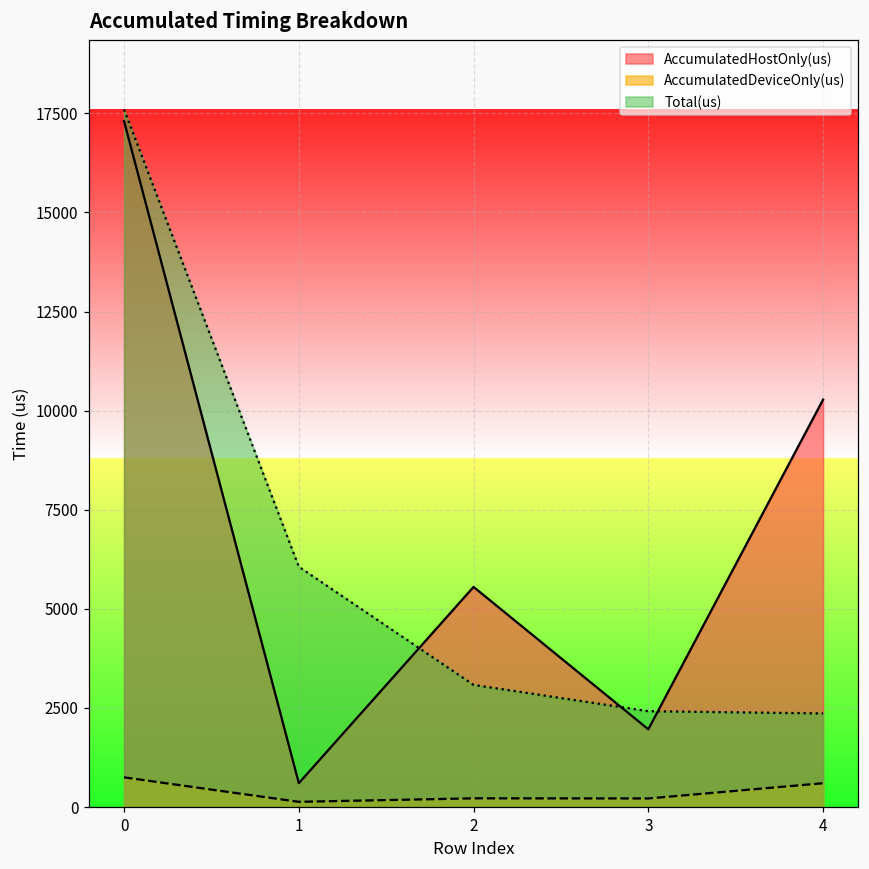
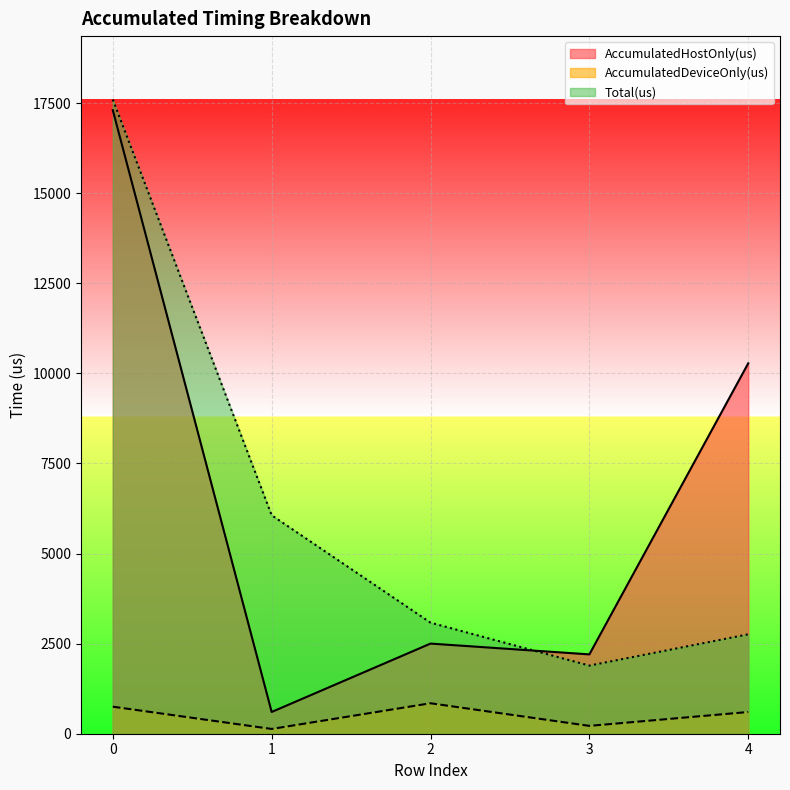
  {
    "AccumulatedHostOnly(us)": {
      "0": 17300,
      "1": 600,
-     "2": 5600,
-     "3": 2000,
+     "2": 2500,
+     "3": 2200,
      "4": 10300
    },
    "AccumulatedDeviceOnly(us)": {
      "0": 800,
      "1": 100,
-     "2": 200,
+     "2": 800,
      "3": 200,
      "4": 600
    },
    "Total(us)": {
      "0": 17600,
      "1": 6100,
      "2": 3100,
-     "3": 2400,
-     "4": 2400
+     "3": 1900,
+     "4": 2800
    }
  }
